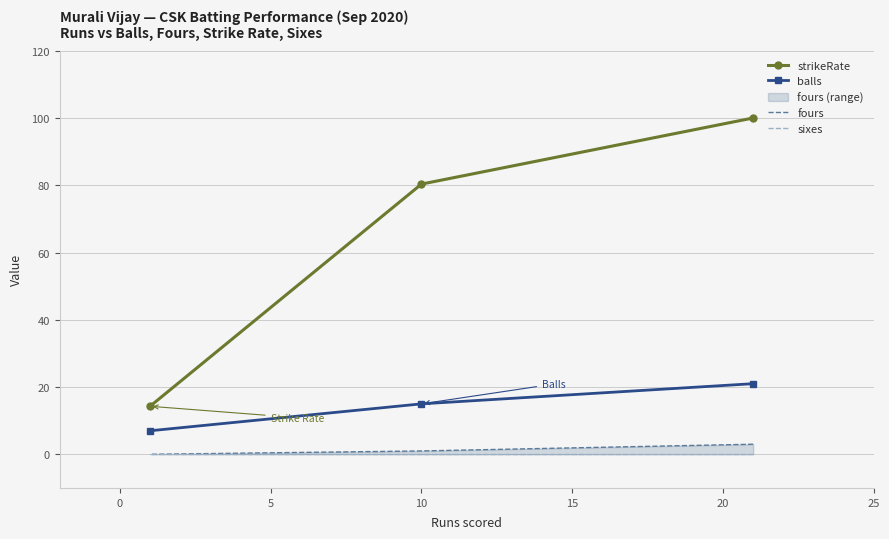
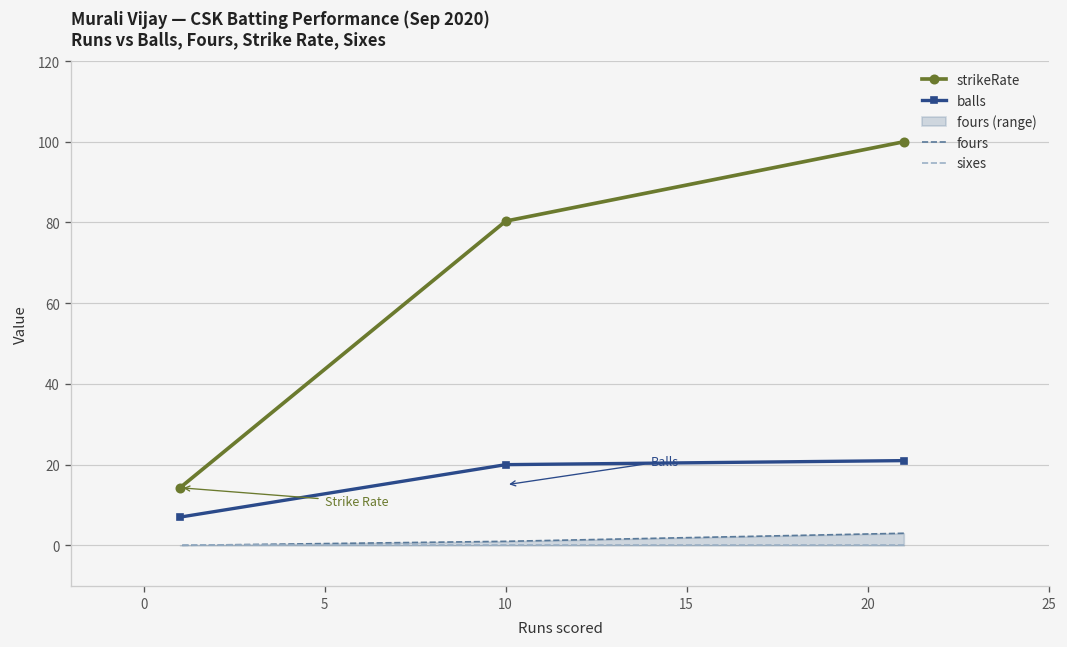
  {
    "strikeRate": {
      "10": 80
    },
    "balls": {
-     "10": 15
+     "10": 20
    },
    "fours (range)": {
      "10": 1
    },
    "sixes": {
      "10": 0
    }
  }
